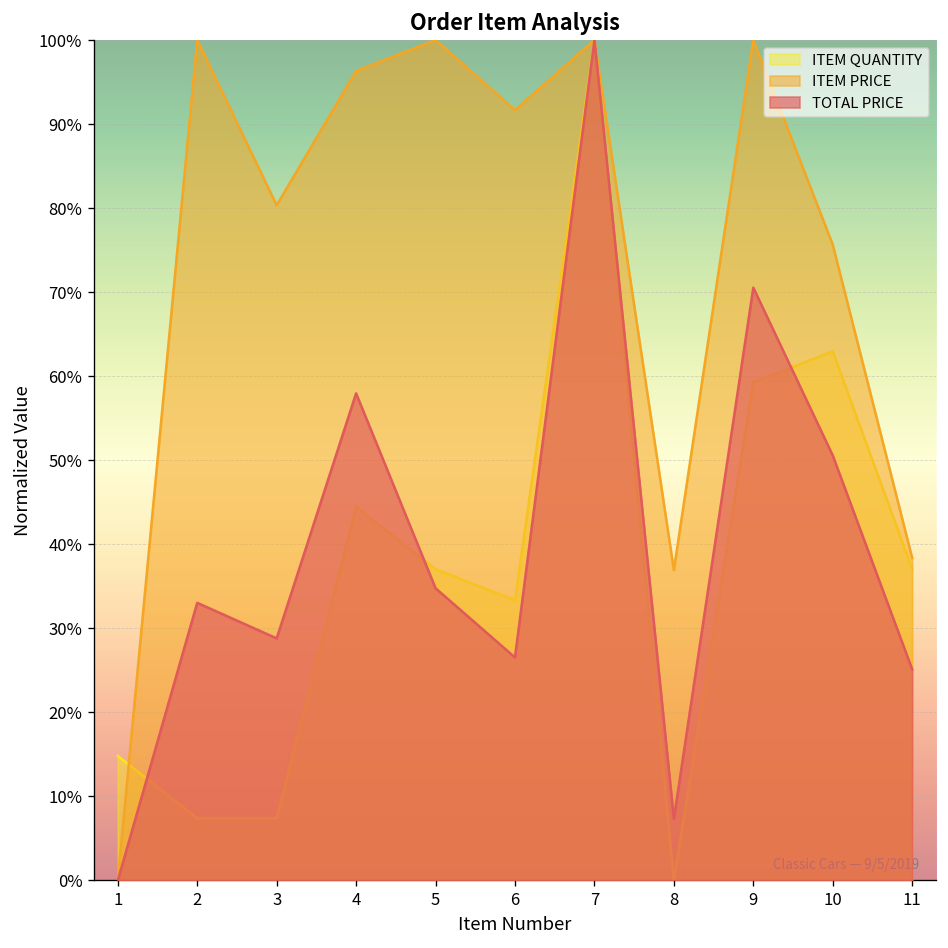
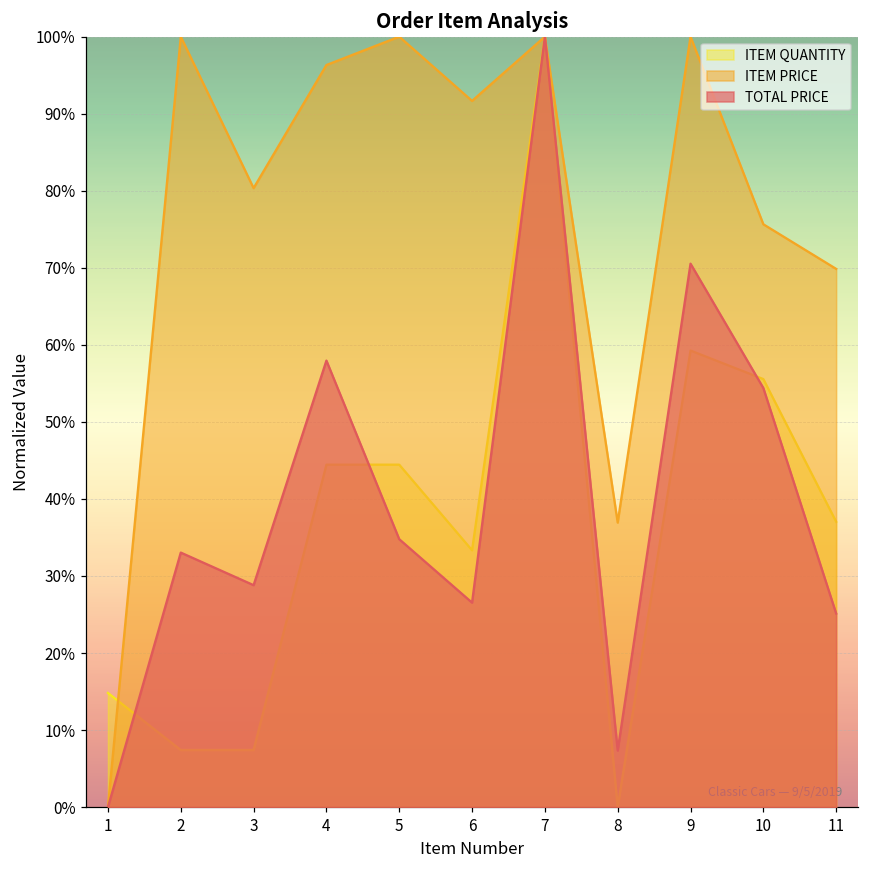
  {
    "ITEM QUANTITY": {
      "1": "15%",
      "2": "7%",
      "3": "7%",
      "4": "44%",
-     "5": "37%",
+     "5": "44%",
      "6": "33%",
      "8": "0%",
      "9": "59%",
-     "10": "63%",
+     "10": "56%",
      "11": "37%"
    },
    "ITEM PRICE": {
      "2": "100%",
      "3": "80%",
      "4": "96%",
      "5": "100%",
      "6": "92%",
      "8": "37%",
      "9": "100%",
      "10": "76%",
-     "11": "38%"
+     "11": "70%"
    },
    "TOTAL PRICE": {
      "2": "33%",
      "3": "29%",
      "4": "58%",
      "5": "35%",
      "6": "27%",
      "8": "7%",
      "9": "71%",
-     "10": "51%",
+     "10": "54%",
      "11": "25%"
    }
  }
